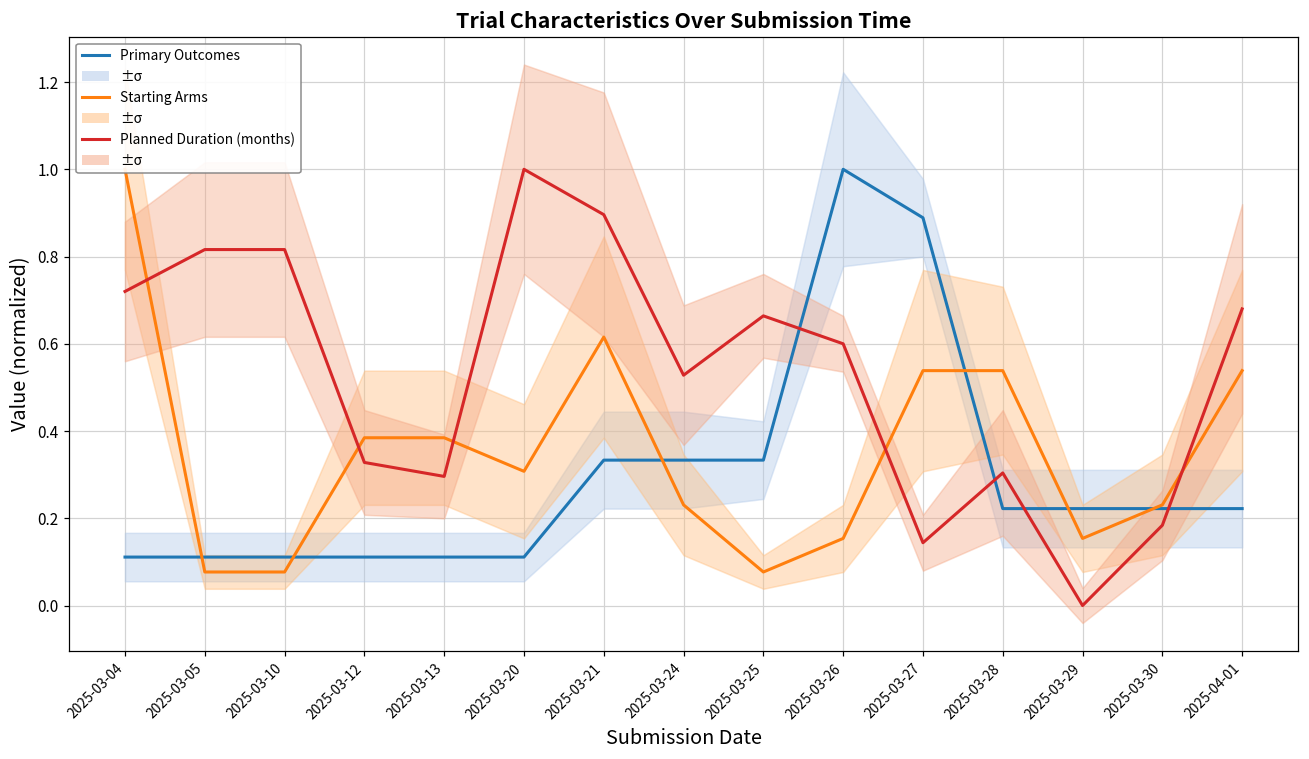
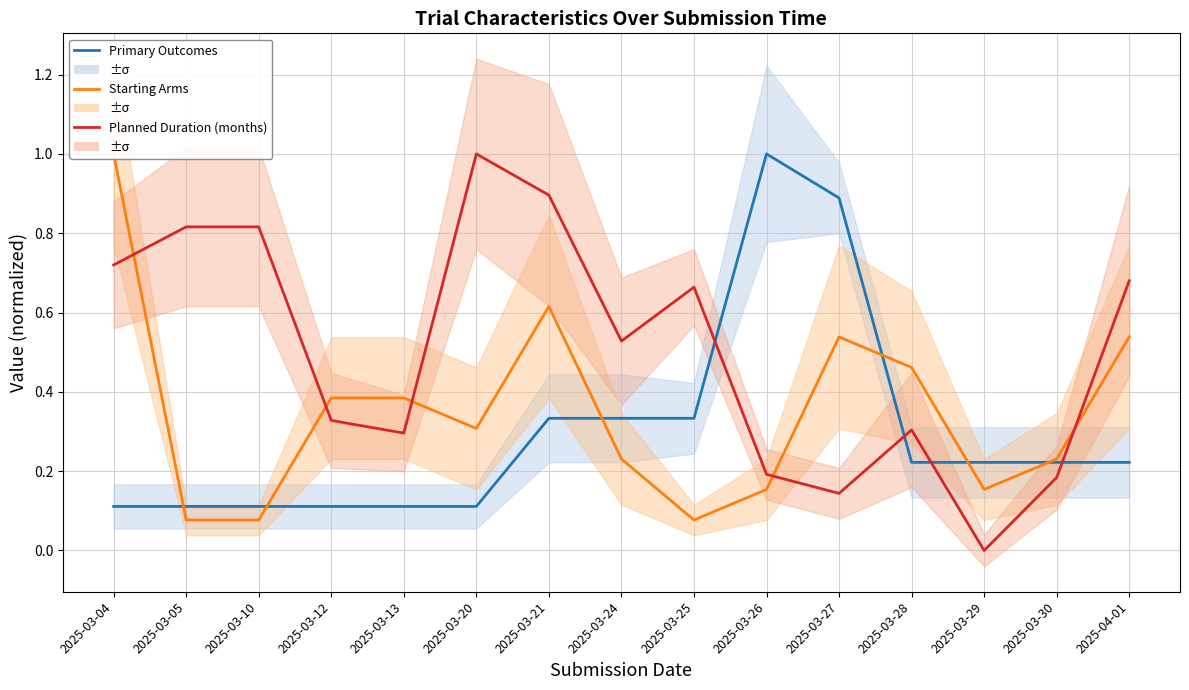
  {
    "Primary Outcomes": {
      "2025-03-04": 0.11,
      "2025-03-12": 0.11,
      "2025-03-13": 0.11,
      "2025-03-20": 0.11,
      "2025-03-21": 0.33,
      "2025-03-24": 0.33,
      "2025-03-25": 0.33,
      "2025-03-26": 1.00,
      "2025-03-27": 0.89,
      "2025-03-28": 0.22,
      "2025-03-29": 0.22,
      "2025-03-30": 0.22,
      "2025-04-01": 0.22
    },
    "Starting Arms": {
      "2025-03-05": 0.08,
      "2025-03-10": 0.08,
      "2025-03-12": 0.38,
      "2025-03-13": 0.38,
      "2025-03-20": 0.31,
      "2025-03-21": 0.62,
      "2025-03-24": 0.23,
      "2025-03-25": 0.08,
      "2025-03-26": 0.15,
      "2025-03-27": 0.54,
-     "2025-03-28": 0.54,
+     "2025-03-28": 0.46,
      "2025-03-29": 0.15,
      "2025-03-30": 0.23,
      "2025-04-01": 0.54
    },
    "Planned Duration (months)": {
      "2025-03-04": 0.72,
      "2025-03-05": 0.82,
      "2025-03-10": 0.82,
      "2025-03-12": 0.33,
      "2025-03-13": 0.30,
      "2025-03-20": 1.00,
      "2025-03-21": 0.90,
      "2025-03-24": 0.53,
      "2025-03-25": 0.66,
-     "2025-03-26": 0.60,
+     "2025-03-26": 0.19,
      "2025-03-27": 0.14,
      "2025-03-28": 0.30,
      "2025-03-29": 0.00,
      "2025-03-30": 0.18,
      "2025-04-01": 0.68
    }
  }
